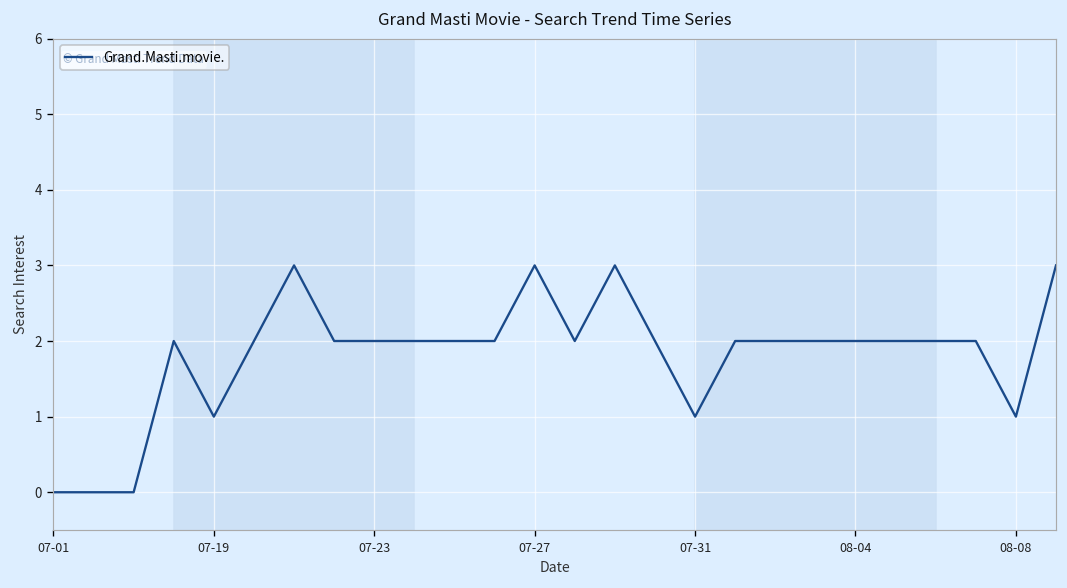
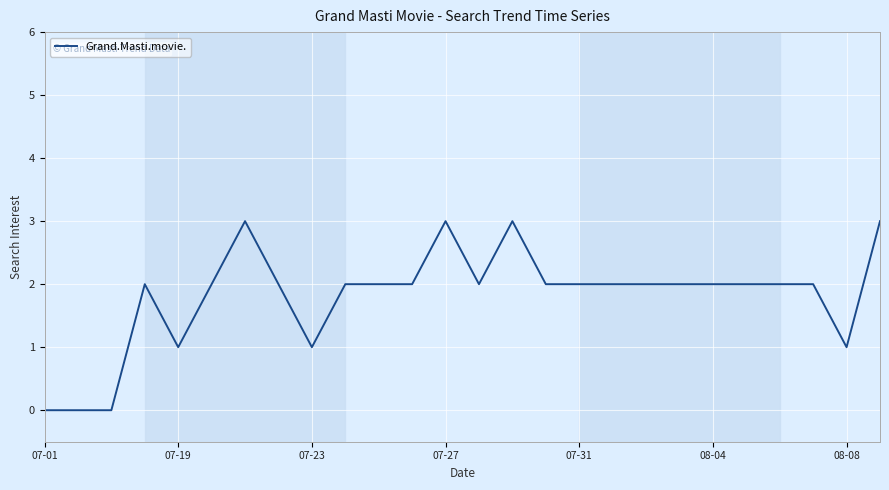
  {
    "07-01": 0,
    "07-19": 1,
-   "07-23": 2,
+   "07-23": 1,
    "07-27": 3,
-   "07-31": 1,
+   "07-31": 2,
    "08-04": 2,
    "08-08": 1
  }
